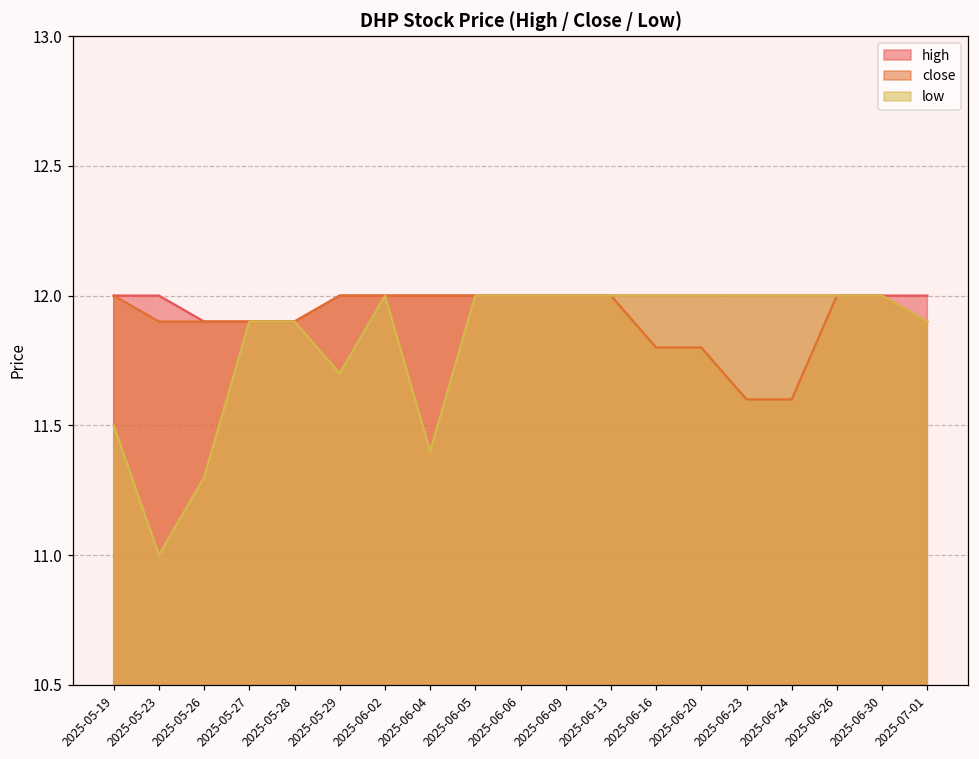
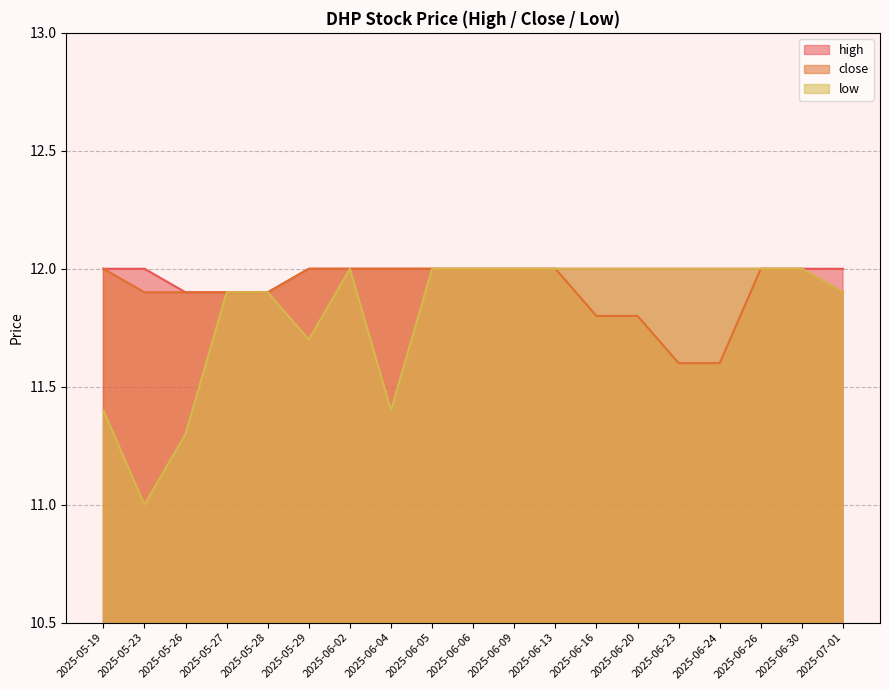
  {
    "low": {
-     "2025-05-19": 11.5,
+     "2025-05-19": 11.4,
      "2025-05-23": 11.0,
      "2025-05-26": 11.3,
      "2025-05-29": 11.7,
      "2025-06-04": 11.4
    }
  }
